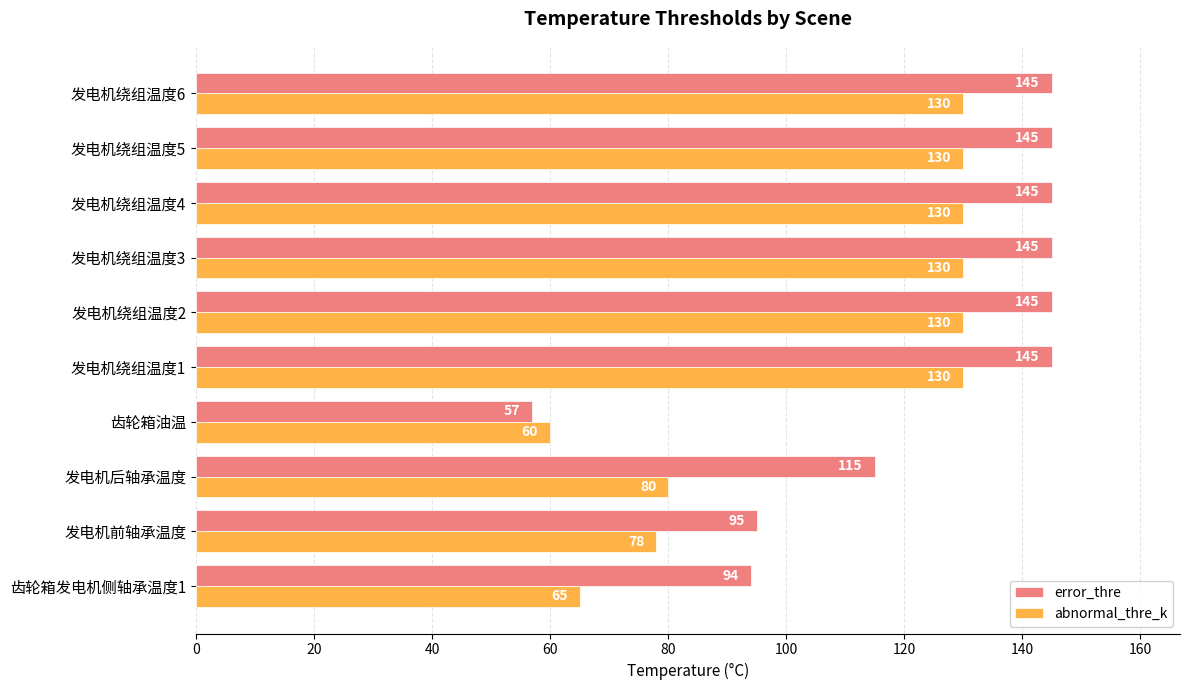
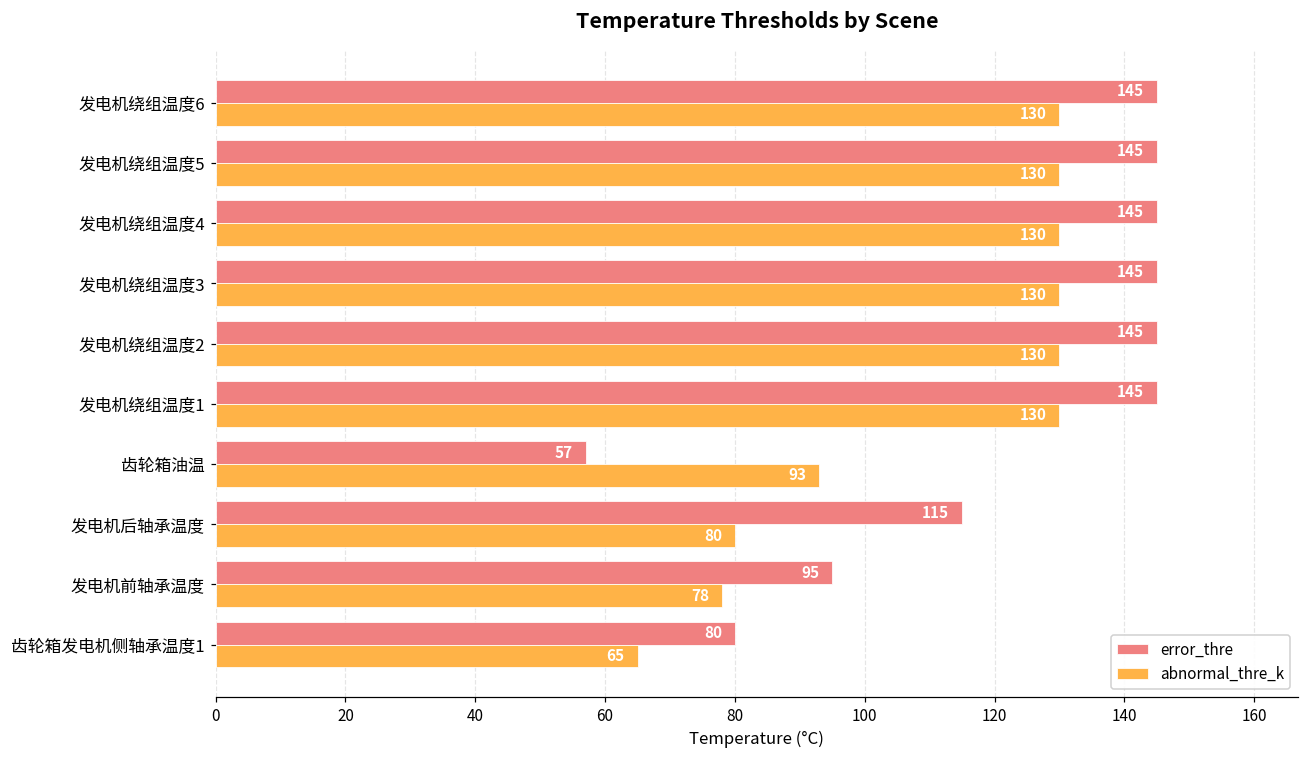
  {
    "error_thre": {
      "发电机绕组温度6": 145,
      "发电机绕组温度5": 145,
      "发电机绕组温度4": 145,
      "发电机绕组温度3": 145,
      "发电机绕组温度2": 145,
      "发电机绕组温度1": 145,
      "齿轮箱油温": 57,
      "发电机后轴承温度": 115,
      "发电机前轴承温度": 95,
-     "齿轮箱发电机侧轴承温度1": 94
+     "齿轮箱发电机侧轴承温度1": 80
    },
    "abnormal_thre_k": {
      "发电机绕组温度6": 130,
      "发电机绕组温度5": 130,
      "发电机绕组温度4": 130,
      "发电机绕组温度3": 130,
      "发电机绕组温度2": 130,
      "发电机绕组温度1": 130,
-     "齿轮箱油温": 60,
+     "齿轮箱油温": 93,
      "发电机后轴承温度": 80,
      "发电机前轴承温度": 78,
      "齿轮箱发电机侧轴承温度1": 65
    }
  }
